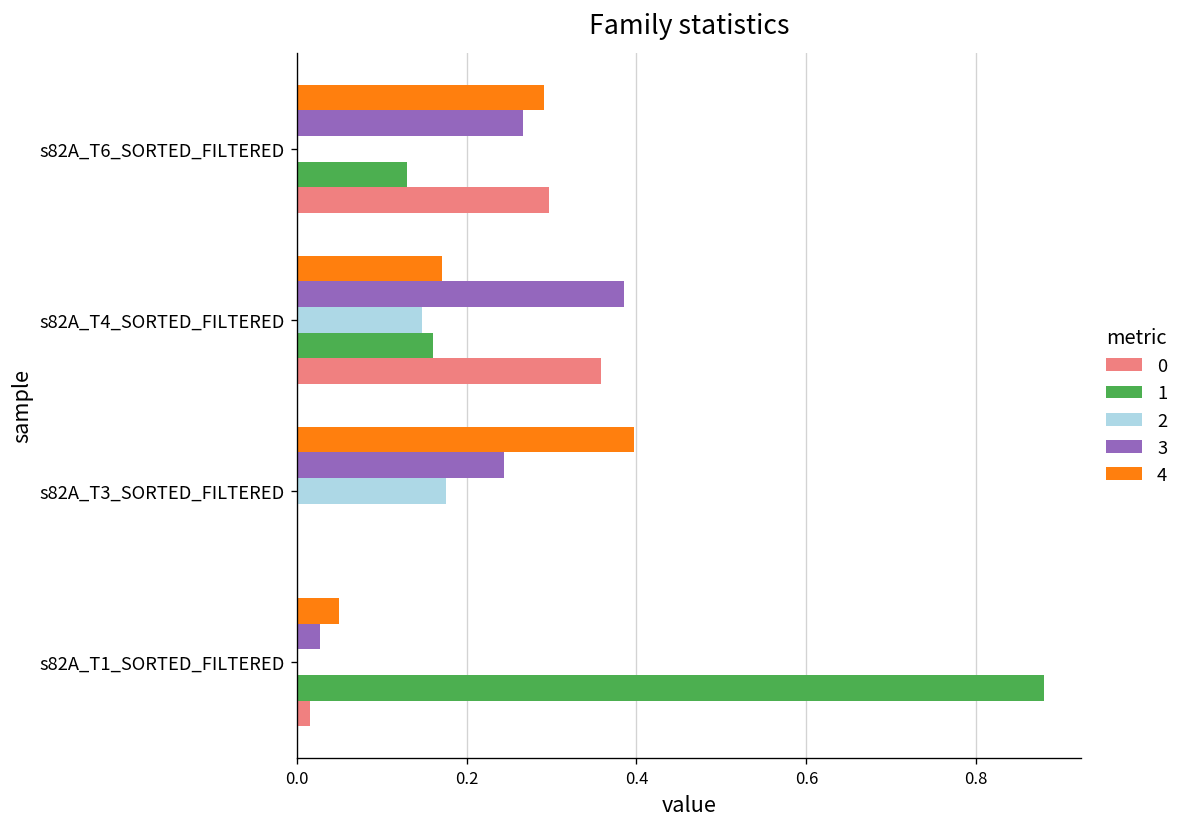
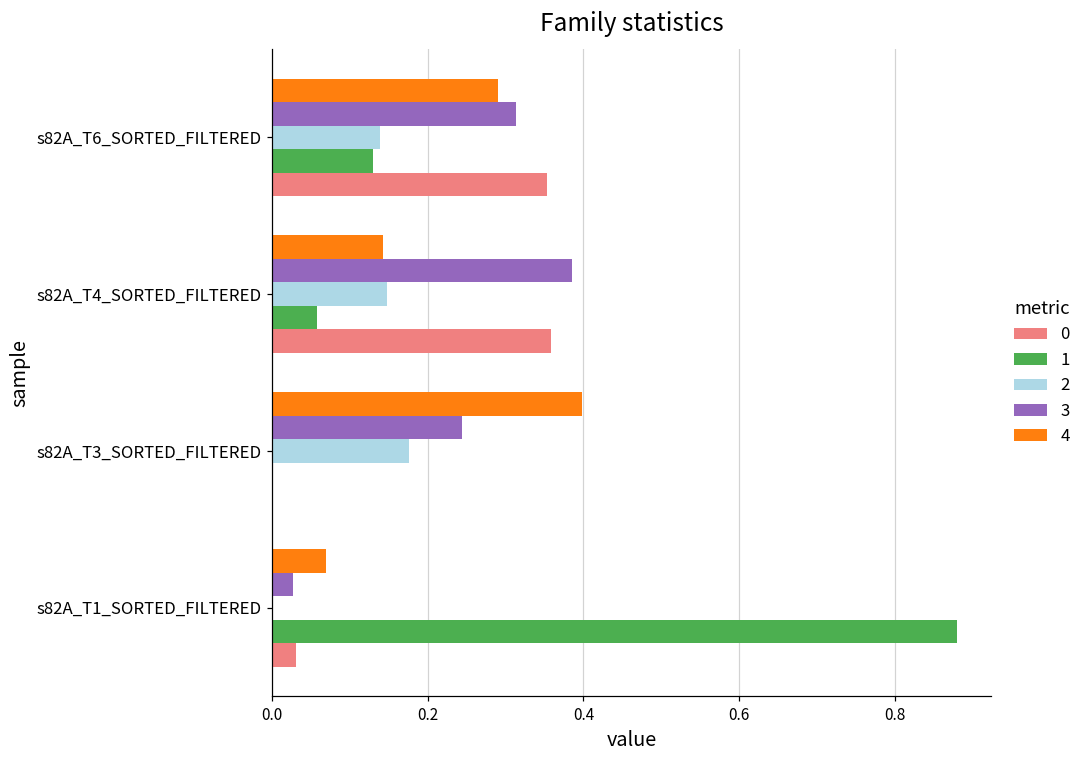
  {
    "0": {
-     "s82A_T6_SORTED_FILTERED": 0.30,
+     "s82A_T6_SORTED_FILTERED": 0.35,
      "s82A_T4_SORTED_FILTERED": 0.36,
-     "s82A_T1_SORTED_FILTERED": 0.02
+     "s82A_T1_SORTED_FILTERED": 0.03
    },
    "1": {
      "s82A_T6_SORTED_FILTERED": 0.13,
-     "s82A_T4_SORTED_FILTERED": 0.16,
+     "s82A_T4_SORTED_FILTERED": 0.06,
      "s82A_T1_SORTED_FILTERED": 0.88
    },
    "2": {
-     "s82A_T6_SORTED_FILTERED": 0.00,
+     "s82A_T6_SORTED_FILTERED": 0.14,
      "s82A_T4_SORTED_FILTERED": 0.15,
      "s82A_T3_SORTED_FILTERED": 0.18
    },
    "3": {
-     "s82A_T6_SORTED_FILTERED": 0.27,
+     "s82A_T6_SORTED_FILTERED": 0.31,
      "s82A_T4_SORTED_FILTERED": 0.39,
      "s82A_T3_SORTED_FILTERED": 0.24,
      "s82A_T1_SORTED_FILTERED": 0.03
    },
    "4": {
      "s82A_T6_SORTED_FILTERED": 0.29,
-     "s82A_T4_SORTED_FILTERED": 0.17,
+     "s82A_T4_SORTED_FILTERED": 0.14,
      "s82A_T3_SORTED_FILTERED": 0.40,
-     "s82A_T1_SORTED_FILTERED": 0.05
+     "s82A_T1_SORTED_FILTERED": 0.07
    }
  }
